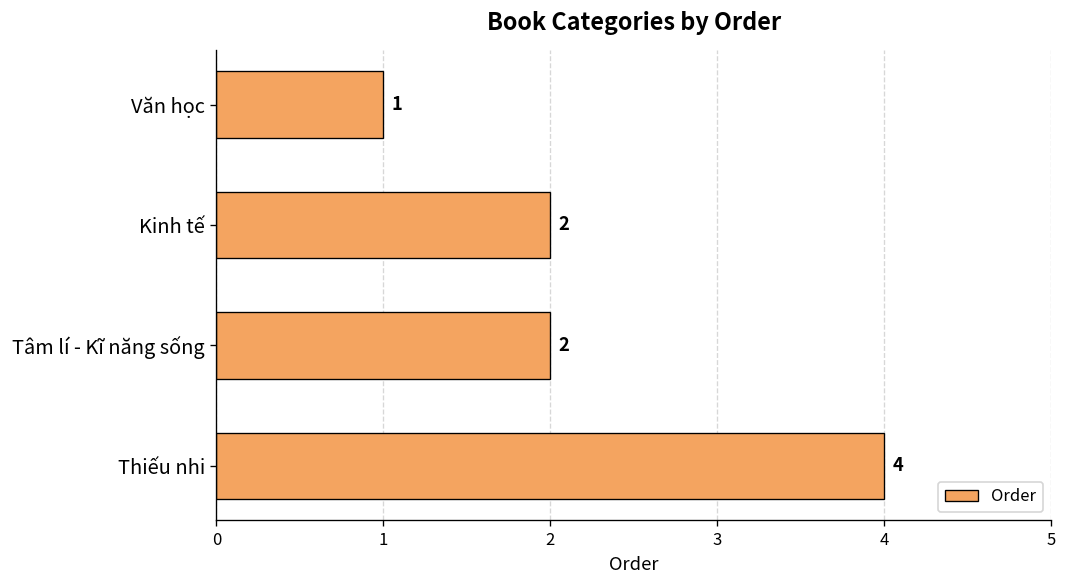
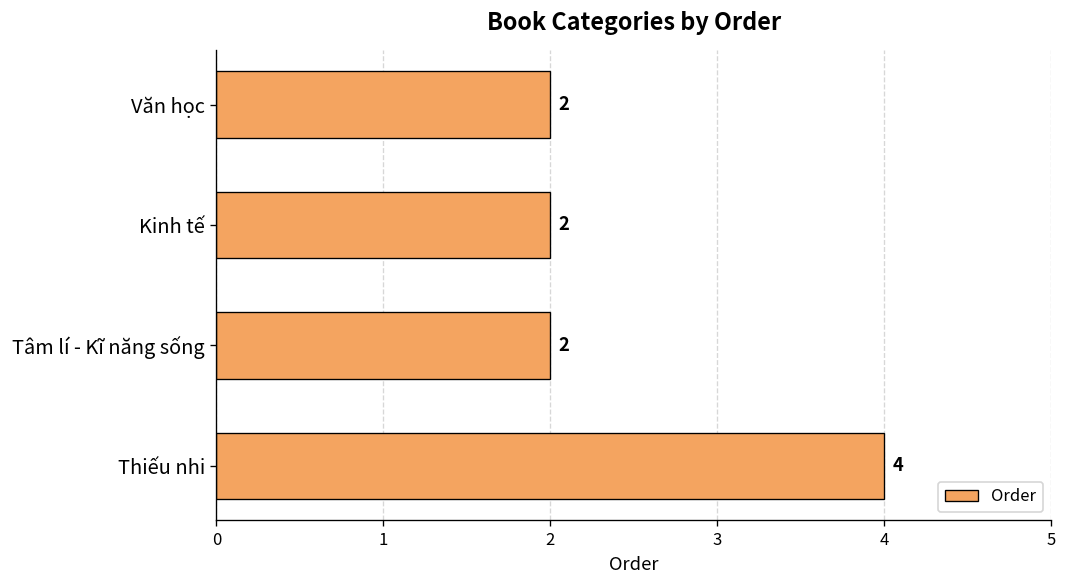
  {
-   "Văn học": 1,
+   "Văn học": 2,
    "Kinh tế": 2,
    "Tâm lí - Kĩ năng sống": 2,
    "Thiếu nhi": 4
  }
